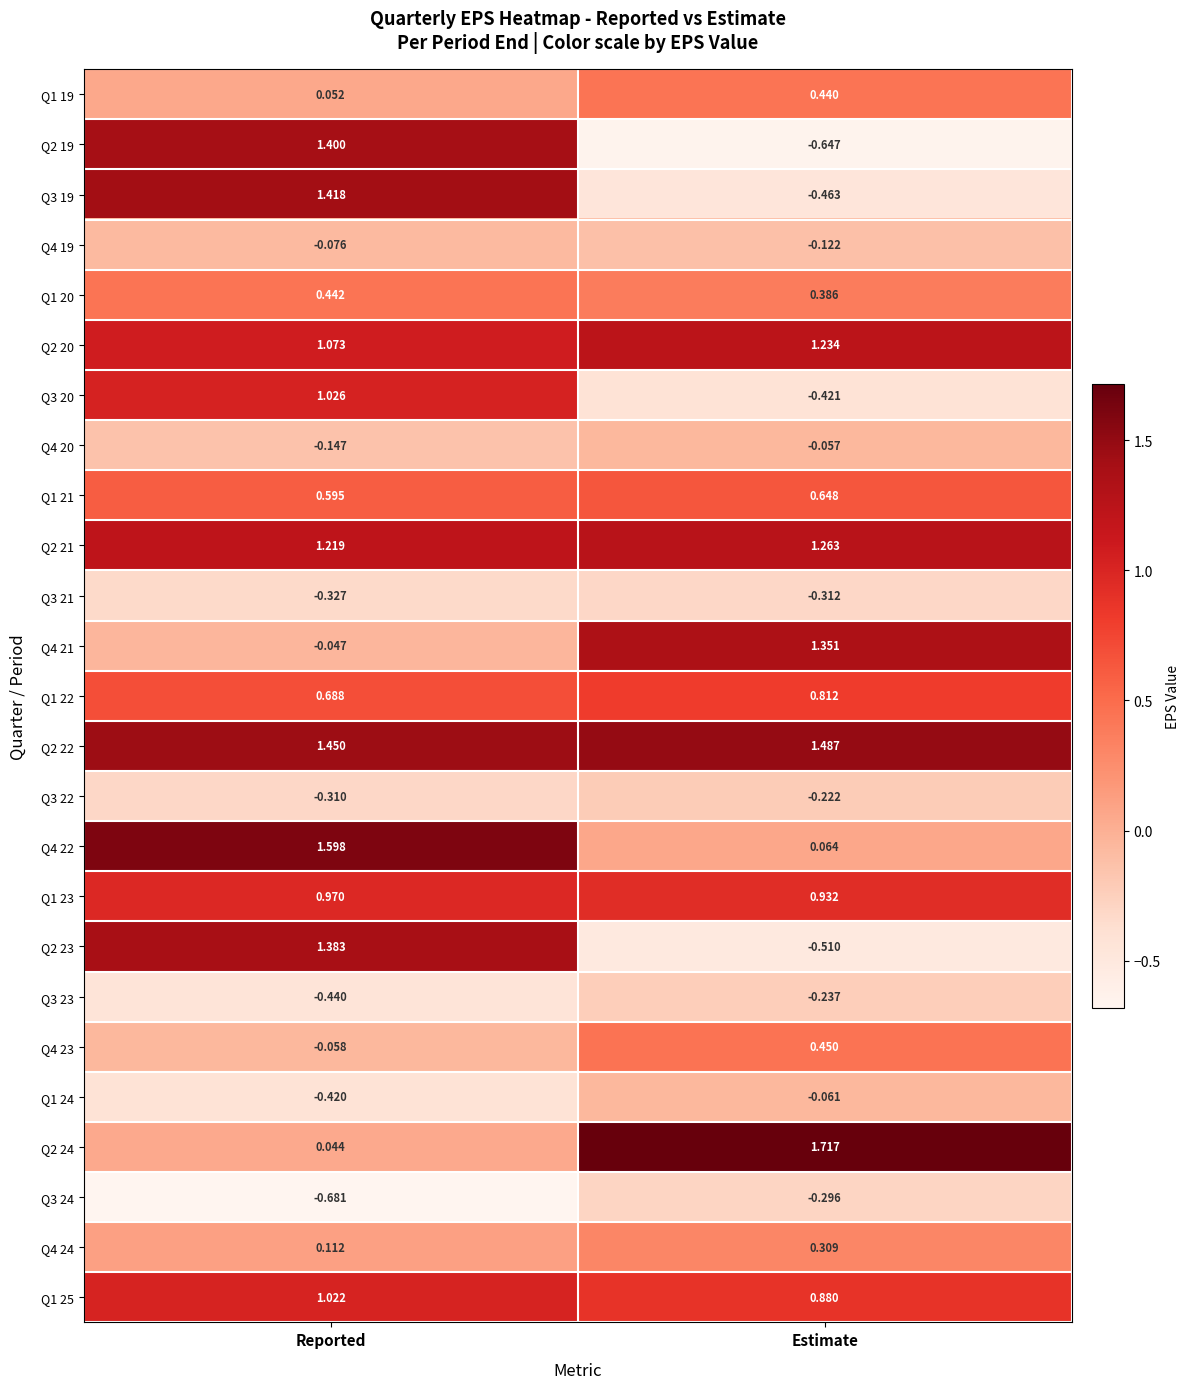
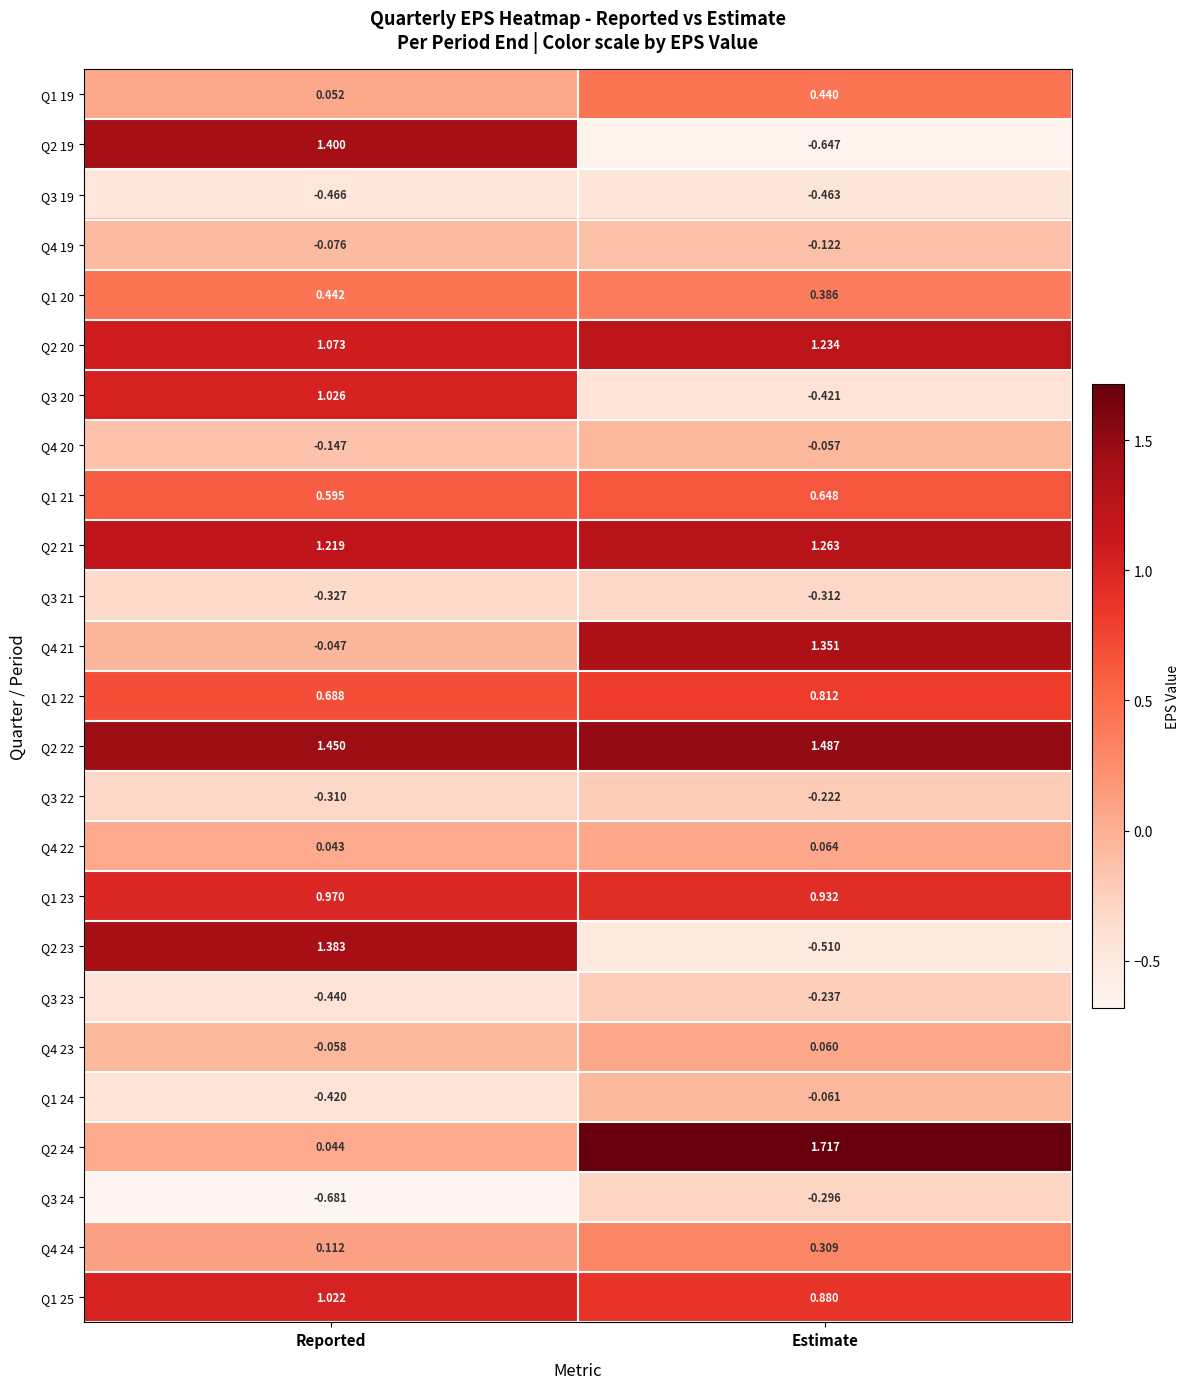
  {
    "Q1 19": {
      "Reported": 0.052,
      "Estimate": 0.440
    },
    "Q2 19": {
      "Reported": 1.400,
      "Estimate": -0.647
    },
    "Q3 19": {
-     "Reported": 1.418,
+     "Reported": -0.466,
      "Estimate": -0.463
    },
    "Q4 19": {
      "Reported": -0.076,
      "Estimate": -0.122
    },
    "Q1 20": {
      "Reported": 0.442,
      "Estimate": 0.386
    },
    "Q2 20": {
      "Reported": 1.073,
      "Estimate": 1.234
    },
    "Q3 20": {
      "Reported": 1.026,
      "Estimate": -0.421
    },
    "Q4 20": {
      "Reported": -0.147,
      "Estimate": -0.057
    },
    "Q1 21": {
      "Reported": 0.595,
      "Estimate": 0.648
    },
    "Q2 21": {
      "Reported": 1.219,
      "Estimate": 1.263
    },
    "Q3 21": {
      "Reported": -0.327,
      "Estimate": -0.312
    },
    "Q4 21": {
      "Reported": -0.047,
      "Estimate": 1.351
    },
    "Q1 22": {
      "Reported": 0.688,
      "Estimate": 0.812
    },
    "Q2 22": {
      "Reported": 1.450,
      "Estimate": 1.487
    },
    "Q3 22": {
      "Reported": -0.310,
      "Estimate": -0.222
    },
    "Q4 22": {
-     "Reported": 1.598,
+     "Reported": 0.043,
      "Estimate": 0.064
    },
    "Q1 23": {
      "Reported": 0.970,
      "Estimate": 0.932
    },
    "Q2 23": {
      "Reported": 1.383,
      "Estimate": -0.510
    },
    "Q3 23": {
      "Reported": -0.440,
      "Estimate": -0.237
    },
    "Q4 23": {
      "Reported": -0.058,
-     "Estimate": 0.450
+     "Estimate": 0.060
    },
    "Q1 24": {
      "Reported": -0.420,
      "Estimate": -0.061
    },
    "Q2 24": {
      "Reported": 0.044,
      "Estimate": 1.717
    },
    "Q3 24": {
      "Reported": -0.681,
      "Estimate": -0.296
    },
    "Q4 24": {
      "Reported": 0.112,
      "Estimate": 0.309
    },
    "Q1 25": {
      "Reported": 1.022,
      "Estimate": 0.880
    }
  }
